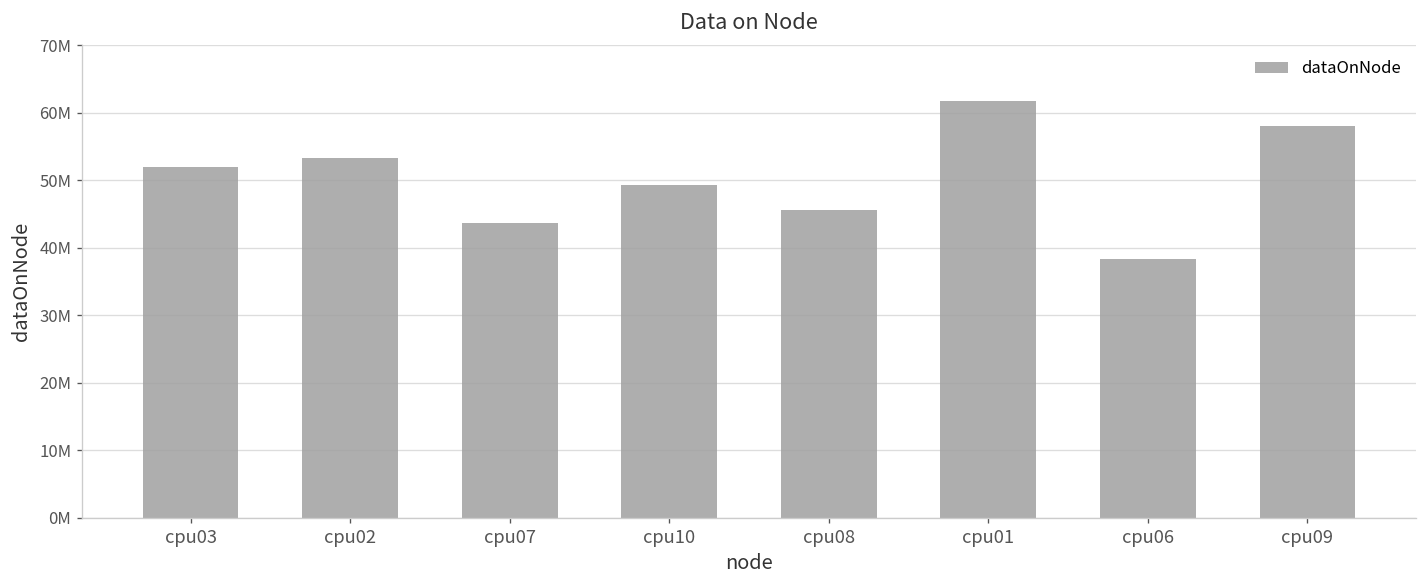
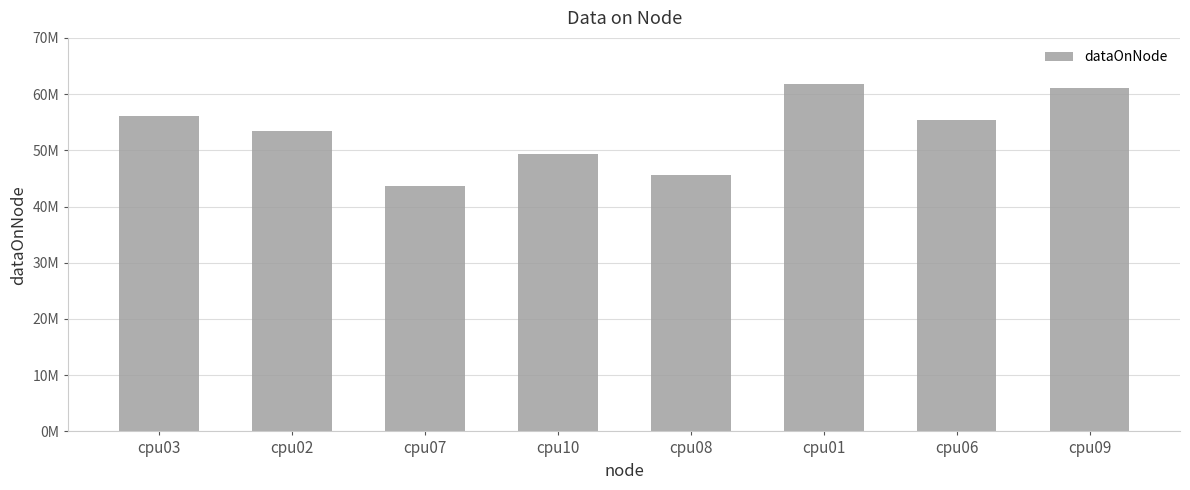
  {
-   "cpu03": 52000000,
+   "cpu03": 56000000,
    "cpu02": 53000000,
    "cpu07": 44000000,
    "cpu10": 49000000,
    "cpu08": 46000000,
    "cpu01": 62000000,
-   "cpu06": 38000000,
-   "cpu09": 58000000
+   "cpu06": 55000000,
+   "cpu09": 61000000
  }
